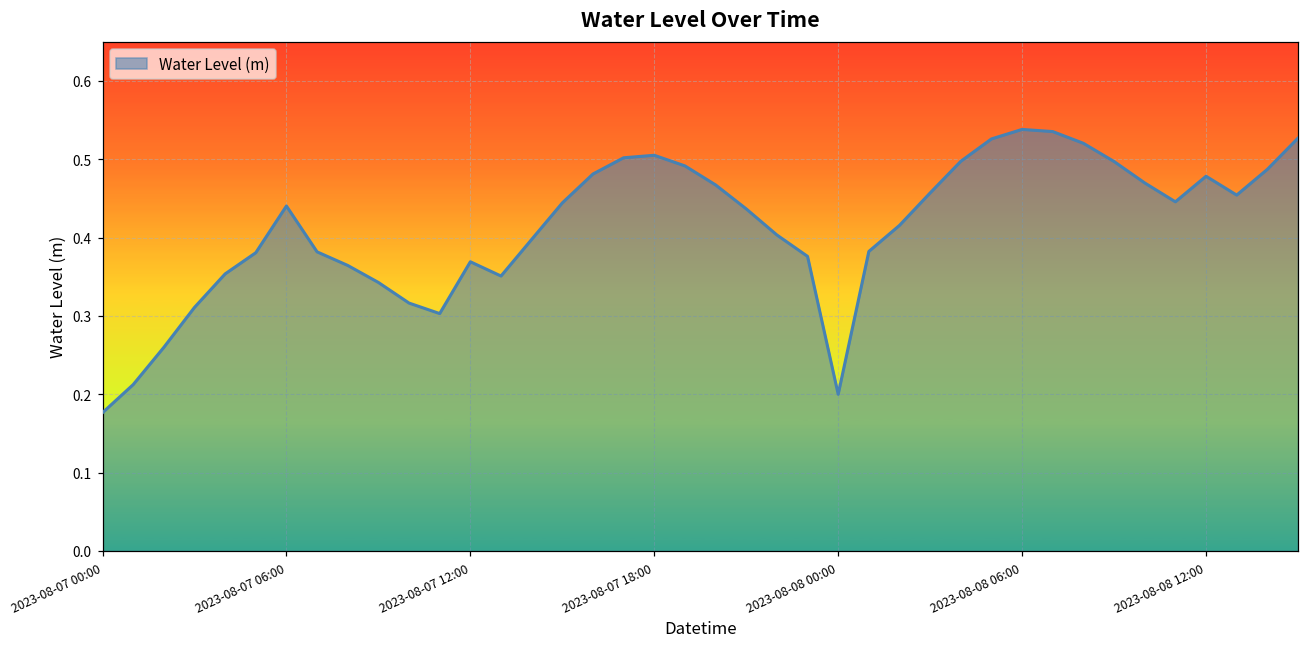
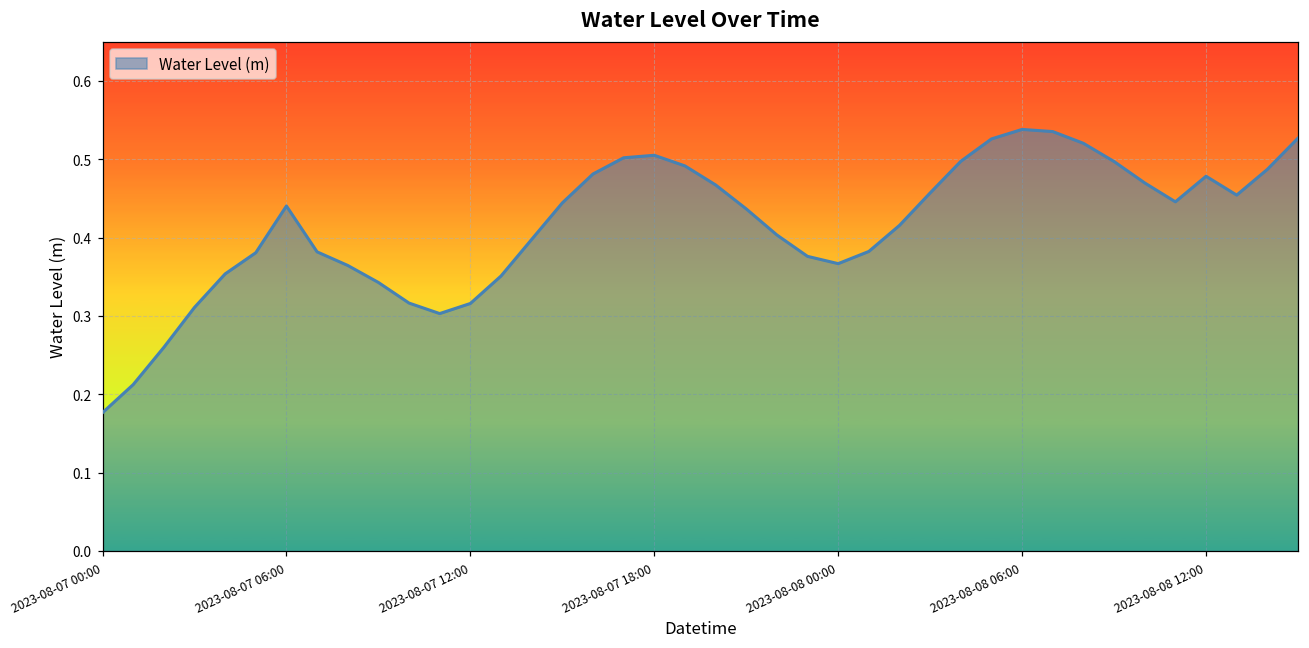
  {
    "2023-08-07 00:00": 0.18,
    "2023-08-07 06:00": 0.44,
-   "2023-08-07 12:00": 0.37,
+   "2023-08-07 12:00": 0.32,
    "2023-08-07 18:00": 0.51,
-   "2023-08-08 00:00": 0.20,
+   "2023-08-08 00:00": 0.37,
    "2023-08-08 06:00": 0.54,
    "2023-08-08 12:00": 0.48
  }
